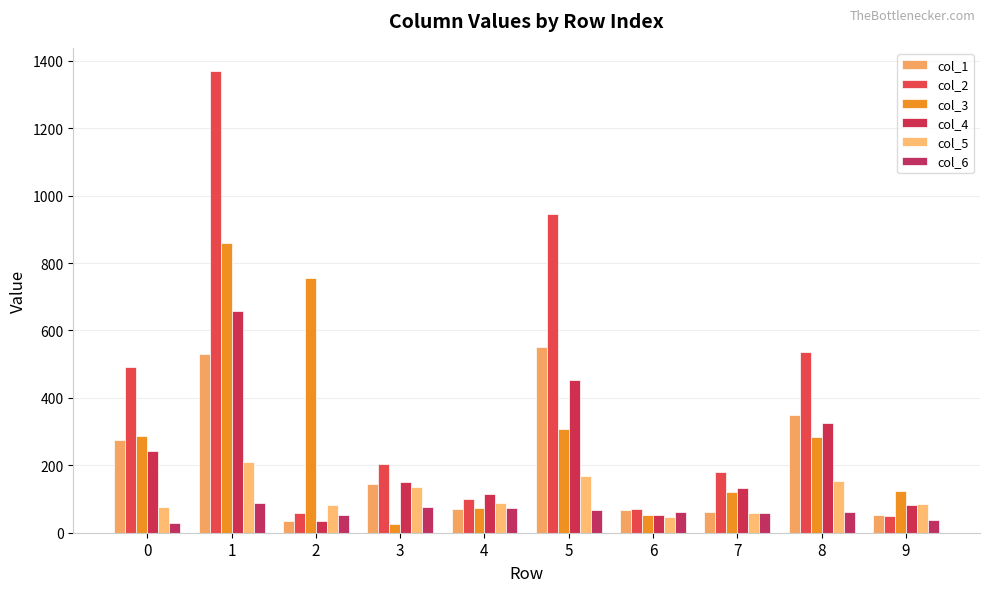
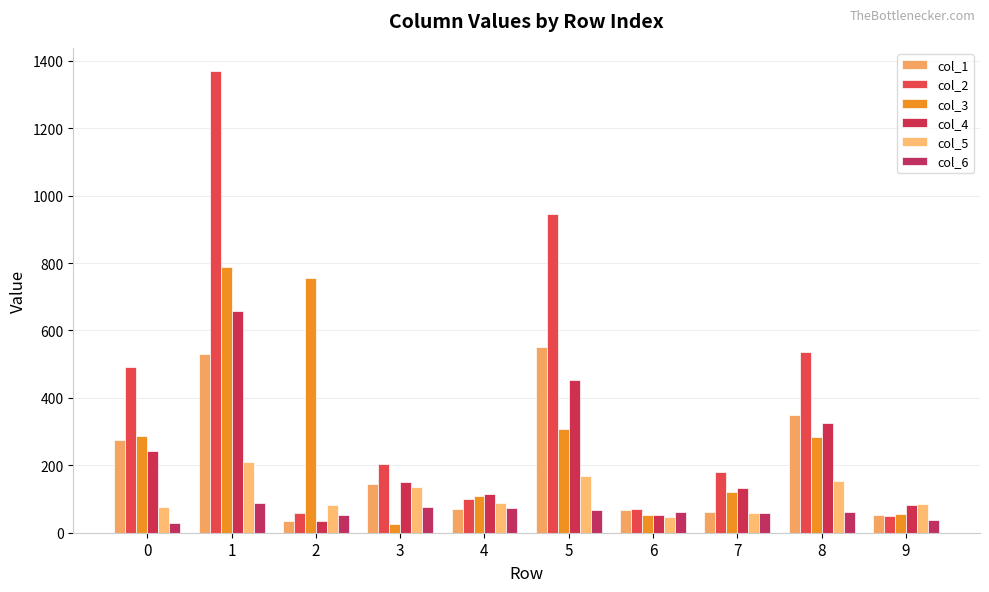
  {
    "col_3": {
      "0": 290,
-     "1": 860,
+     "1": 790,
      "2": 760,
      "3": 30,
-     "4": 70,
+     "4": 110,
      "5": 310,
      "6": 50,
      "7": 120,
      "8": 290,
-     "9": 130
+     "9": 60
    }
  }
